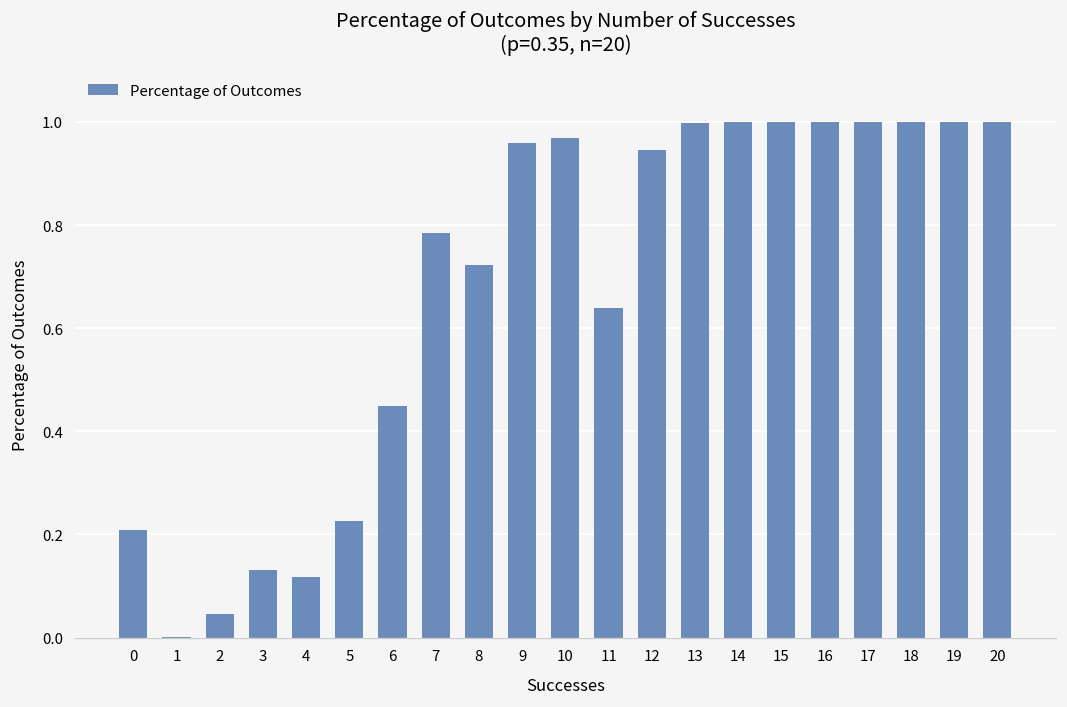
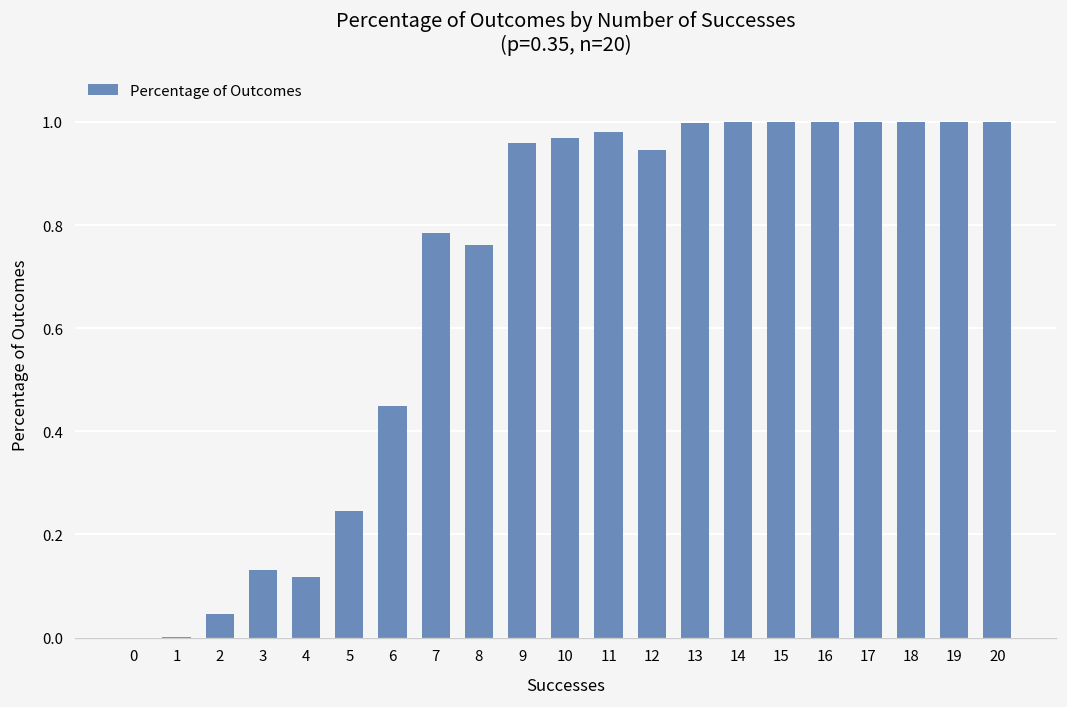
  {
-   "0": 0.21,
+   "0": 0.00,
    "2": 0.04,
    "3": 0.13,
    "4": 0.12,
-   "5": 0.23,
+   "5": 0.25,
    "6": 0.45,
    "7": 0.79,
-   "8": 0.72,
+   "8": 0.76,
    "9": 0.96,
    "10": 0.97,
-   "11": 0.64,
+   "11": 0.98,
    "12": 0.95,
    "13": 1.00,
    "14": 1.00,
    "15": 1.00,
    "16": 1.00,
    "17": 1.00,
    "18": 1.00,
    "19": 1.00,
    "20": 1.00
  }
